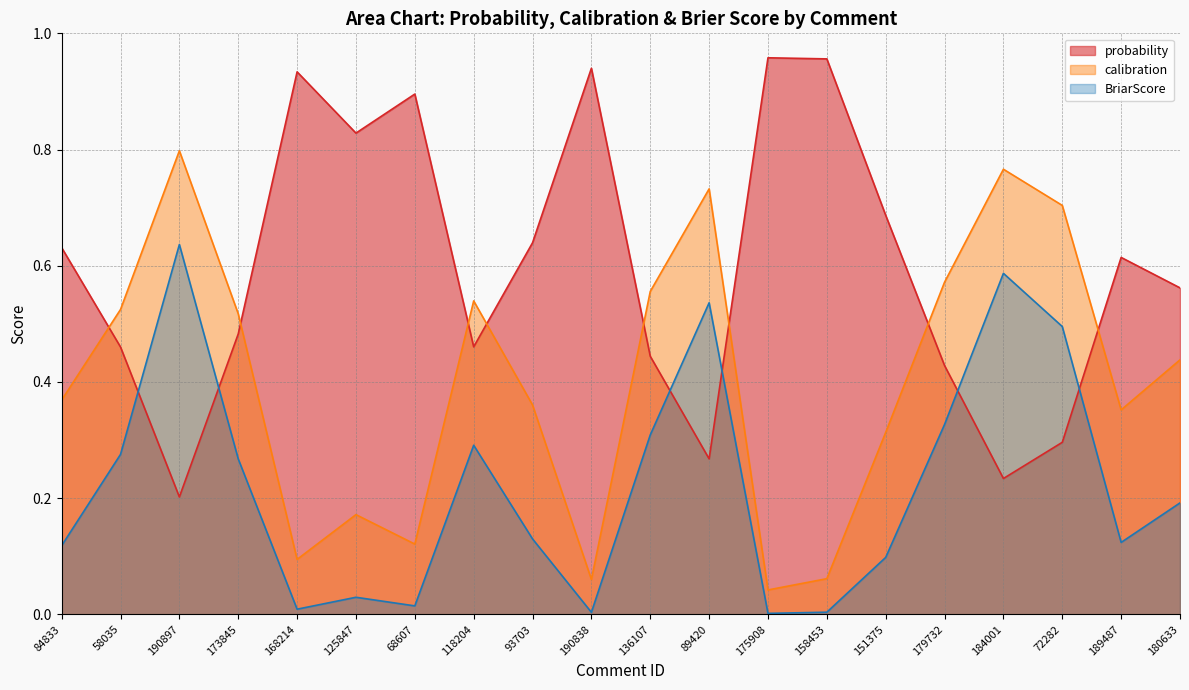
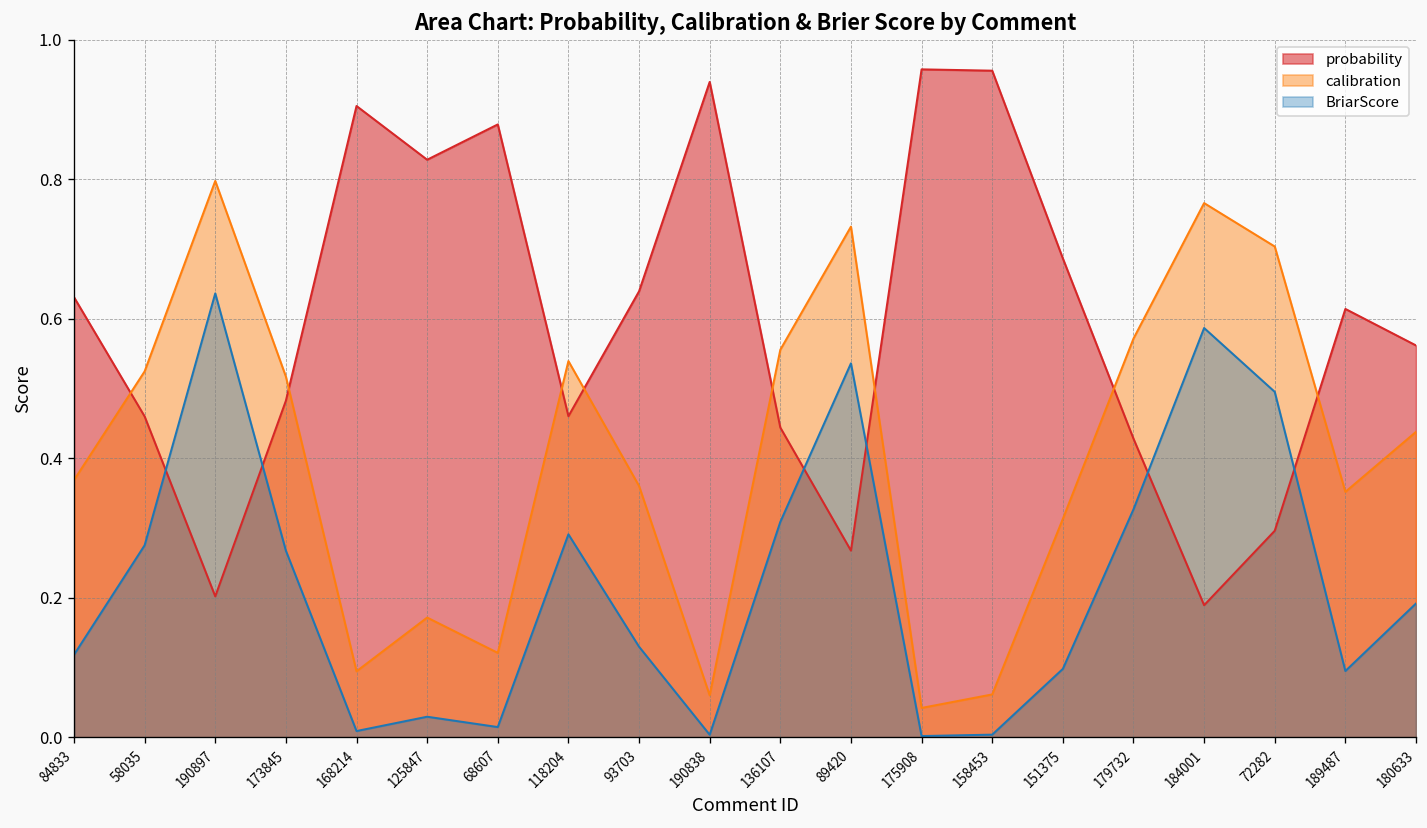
  {
    "probability": {
      "84833": 0.63,
      "58035": 0.46,
      "190897": 0.20,
      "173845": 0.48,
-     "168214": 0.93,
+     "168214": 0.91,
      "125847": 0.83,
-     "68607": 0.90,
+     "68607": 0.88,
      "118204": 0.46,
      "93703": 0.64,
      "190838": 0.94,
      "136107": 0.44,
      "89420": 0.27,
      "175908": 0.96,
      "158453": 0.96,
      "151375": 0.69,
      "179732": 0.43,
-     "184001": 0.23,
+     "184001": 0.19,
      "72282": 0.30,
      "189487": 0.61,
      "180633": 0.56
    },
    "calibration": {
      "84833": 0.37,
      "58035": 0.52,
      "190897": 0.80,
      "173845": 0.52,
      "168214": 0.09,
      "125847": 0.17,
      "68607": 0.12,
      "118204": 0.54,
      "93703": 0.36,
      "190838": 0.06,
      "136107": 0.56,
      "89420": 0.73,
      "175908": 0.04,
      "158453": 0.06,
      "151375": 0.31,
      "179732": 0.57,
      "184001": 0.77,
      "72282": 0.70,
      "189487": 0.35,
      "180633": 0.44
    },
    "BriarScore": {
      "84833": 0.12,
      "58035": 0.28,
      "190897": 0.64,
      "173845": 0.27,
      "168214": 0.01,
      "125847": 0.03,
      "68607": 0.01,
      "118204": 0.29,
      "93703": 0.13,
      "190838": 0.00,
      "136107": 0.31,
      "89420": 0.54,
      "175908": 0.00,
      "158453": 0.00,
      "151375": 0.10,
      "179732": 0.33,
      "184001": 0.59,
      "72282": 0.50,
-     "189487": 0.12,
+     "189487": 0.10,
      "180633": 0.19
    }
  }
